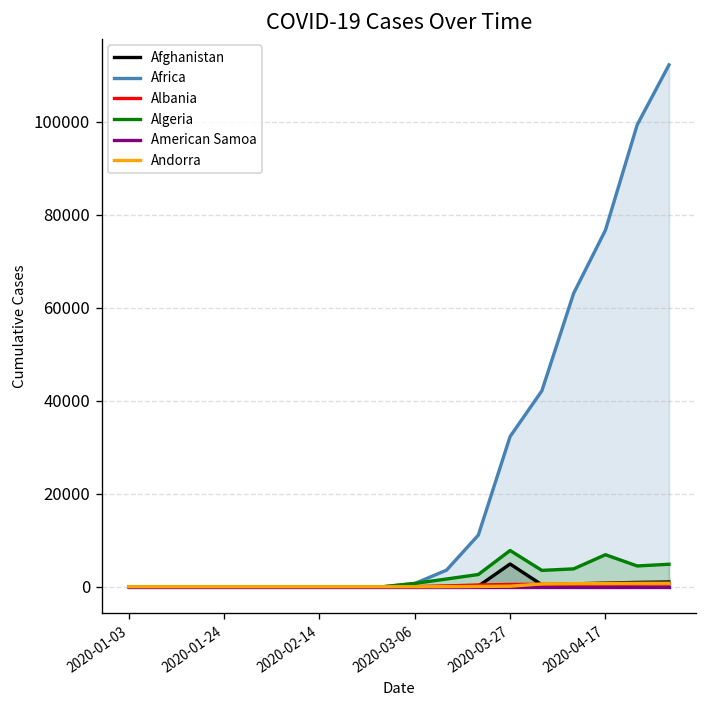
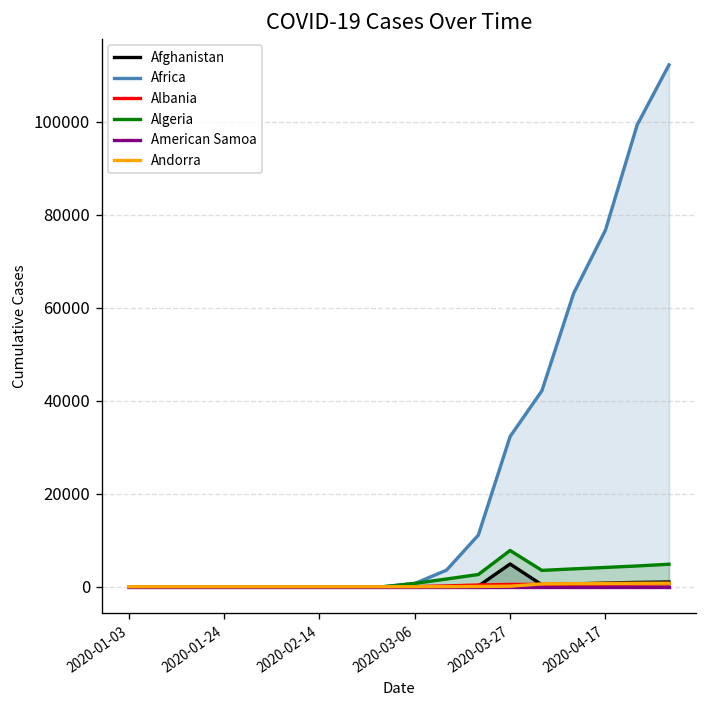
  {
    "Afghanistan": {
      "2020-03-27": 5000
    },
    "Africa": {
      "2020-03-27": 32000,
      "2020-04-17": 77000
    },
    "Algeria": {
      "2020-03-27": 8000,
-     "2020-04-17": 7000
+     "2020-04-17": 4000
    }
  }
